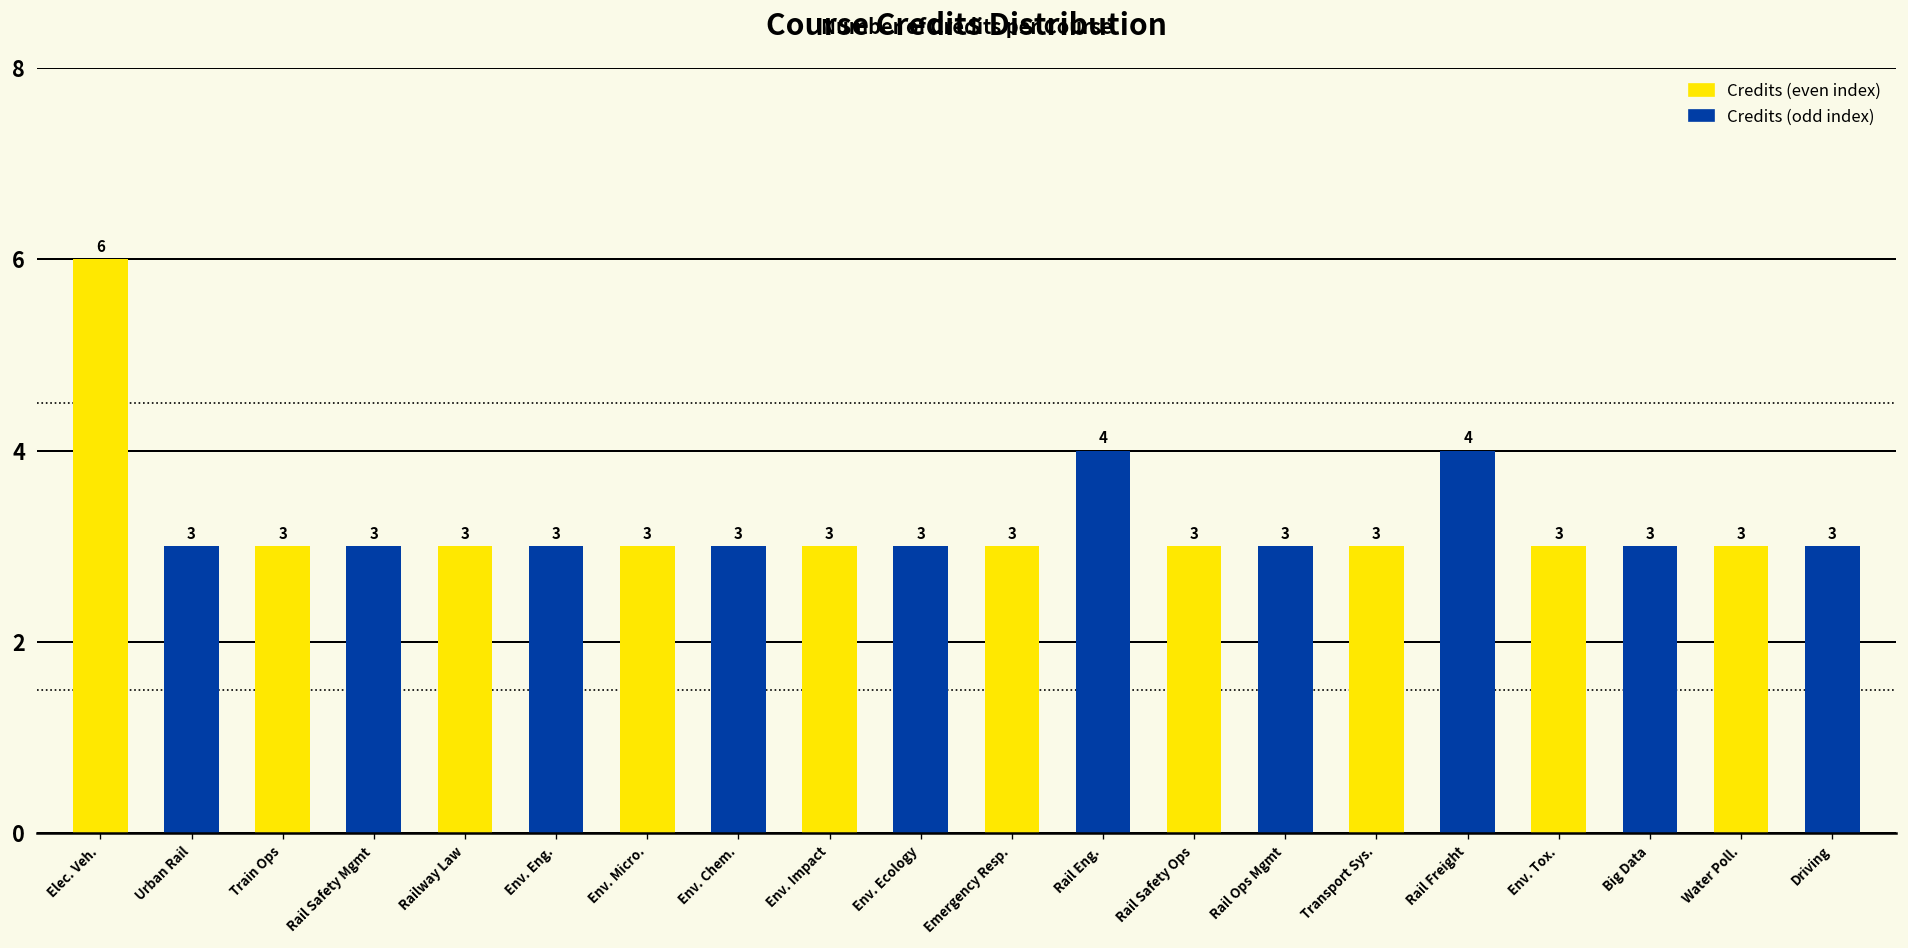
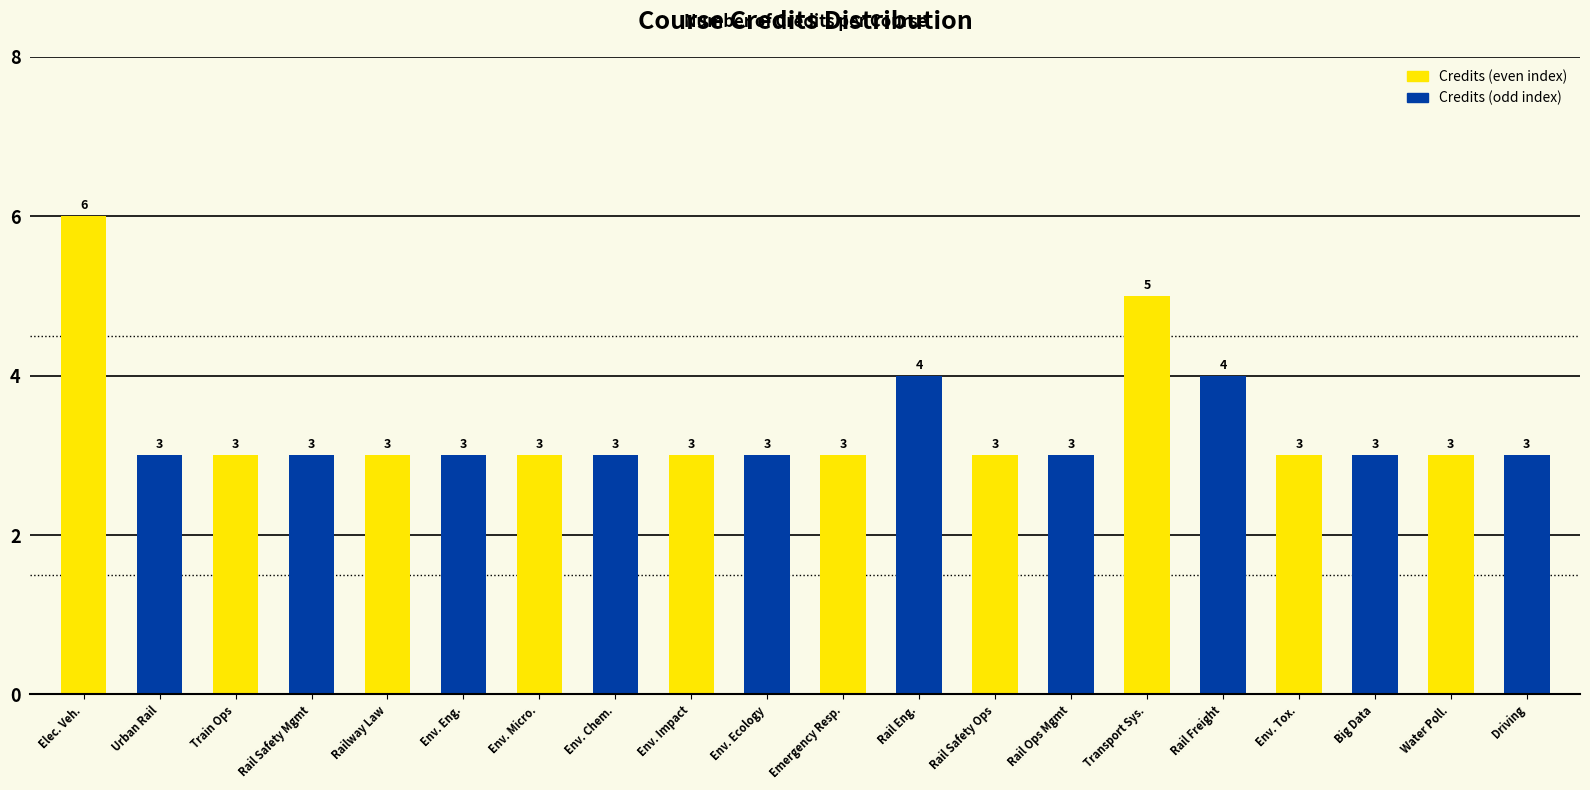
  {
    "Elec. Veh.": 6,
    "Urban Rail": 3,
    "Train Ops": 3,
    "Rail Safety Mgmt": 3,
    "Railway Law": 3,
    "Env. Eng.": 3,
    "Env. Micro.": 3,
    "Env. Chem.": 3,
    "Env. Impact": 3,
    "Env. Ecology": 3,
    "Emergency Resp.": 3,
    "Rail Eng.": 4,
    "Rail Safety Ops": 3,
    "Rail Ops Mgmt": 3,
-   "Transport Sys.": 3,
+   "Transport Sys.": 5,
    "Rail Freight": 4,
    "Env. Tox.": 3,
    "Big Data": 3,
    "Water Poll.": 3,
    "Driving": 3
  }
